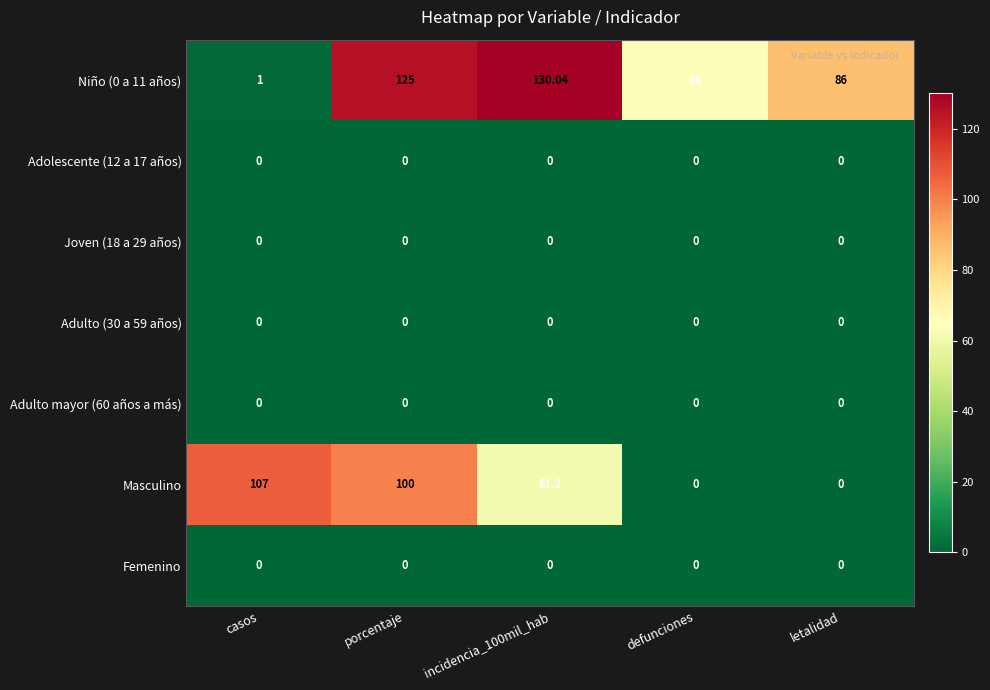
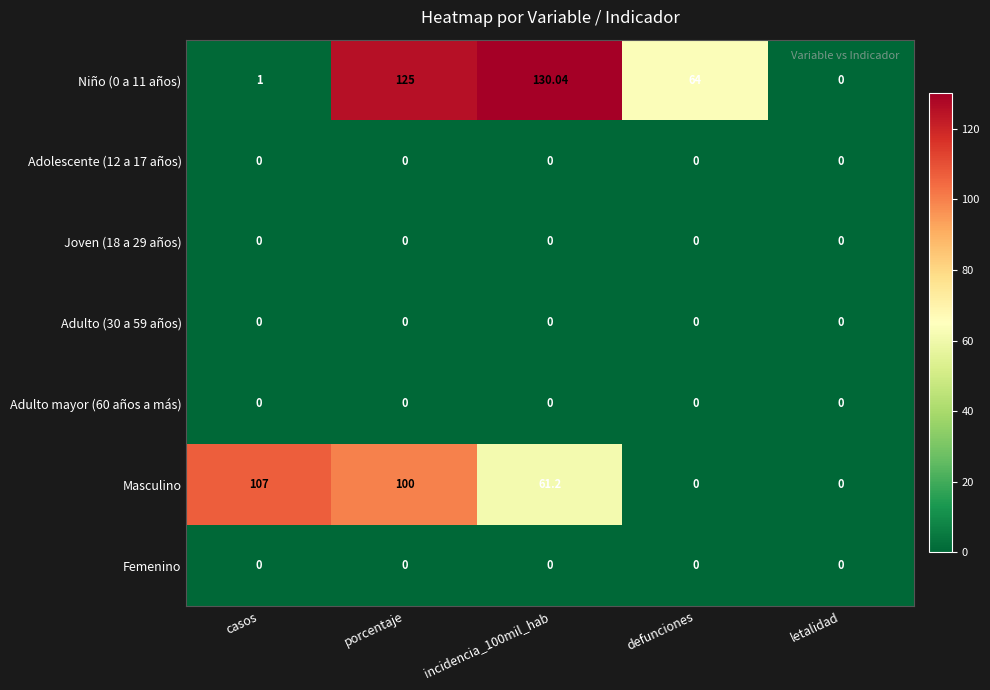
  {
    "Niño (0 a 11 años)": {
      "casos": 1,
      "porcentaje": 125,
      "incidencia_100mil_hab": 130.04,
      "defunciones": 64,
-     "letalidad": 86
+     "letalidad": 0
    },
    "Adolescente (12 a 17 años)": {
      "casos": 0,
      "porcentaje": 0,
      "incidencia_100mil_hab": 0,
      "defunciones": 0,
      "letalidad": 0
    },
    "Joven (18 a 29 años)": {
      "casos": 0,
      "porcentaje": 0,
      "incidencia_100mil_hab": 0,
      "defunciones": 0,
      "letalidad": 0
    },
    "Adulto (30 a 59 años)": {
      "casos": 0,
      "porcentaje": 0,
      "incidencia_100mil_hab": 0,
      "defunciones": 0,
      "letalidad": 0
    },
    "Adulto mayor (60 años a más)": {
      "casos": 0,
      "porcentaje": 0,
      "incidencia_100mil_hab": 0,
      "defunciones": 0,
      "letalidad": 0
    },
    "Masculino": {
      "casos": 107,
      "porcentaje": 100,
      "incidencia_100mil_hab": 61.2,
      "defunciones": 0,
      "letalidad": 0
    },
    "Femenino": {
      "casos": 0,
      "porcentaje": 0,
      "incidencia_100mil_hab": 0,
      "defunciones": 0,
      "letalidad": 0
    }
  }
